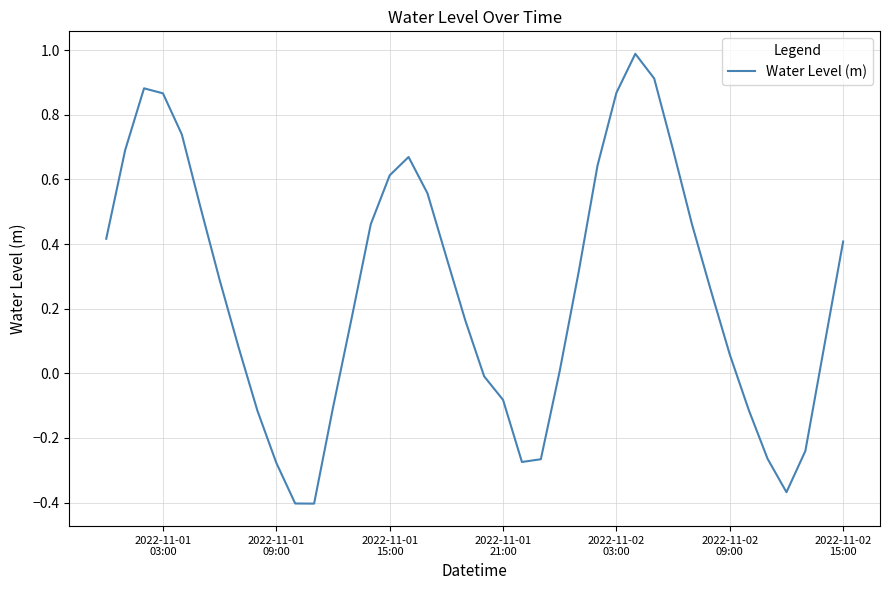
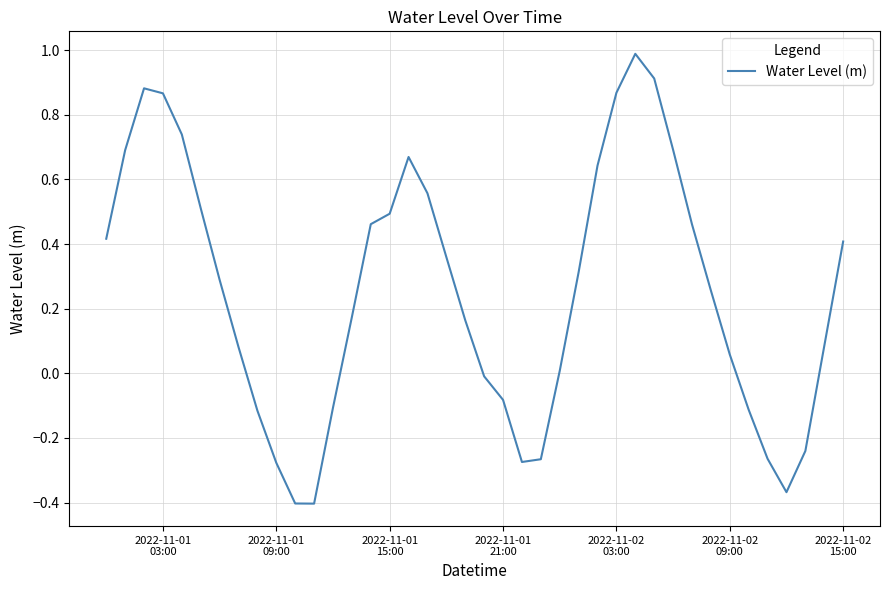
  {
    "2022-11-01 03:00": 0.87,
    "2022-11-01 09:00": -0.28,
-   "2022-11-01 15:00": 0.61,
+   "2022-11-01 15:00": 0.49,
    "2022-11-01 21:00": -0.08,
    "2022-11-02 03:00": 0.87,
    "2022-11-02 09:00": 0.06,
    "2022-11-02 15:00": 0.41
  }
